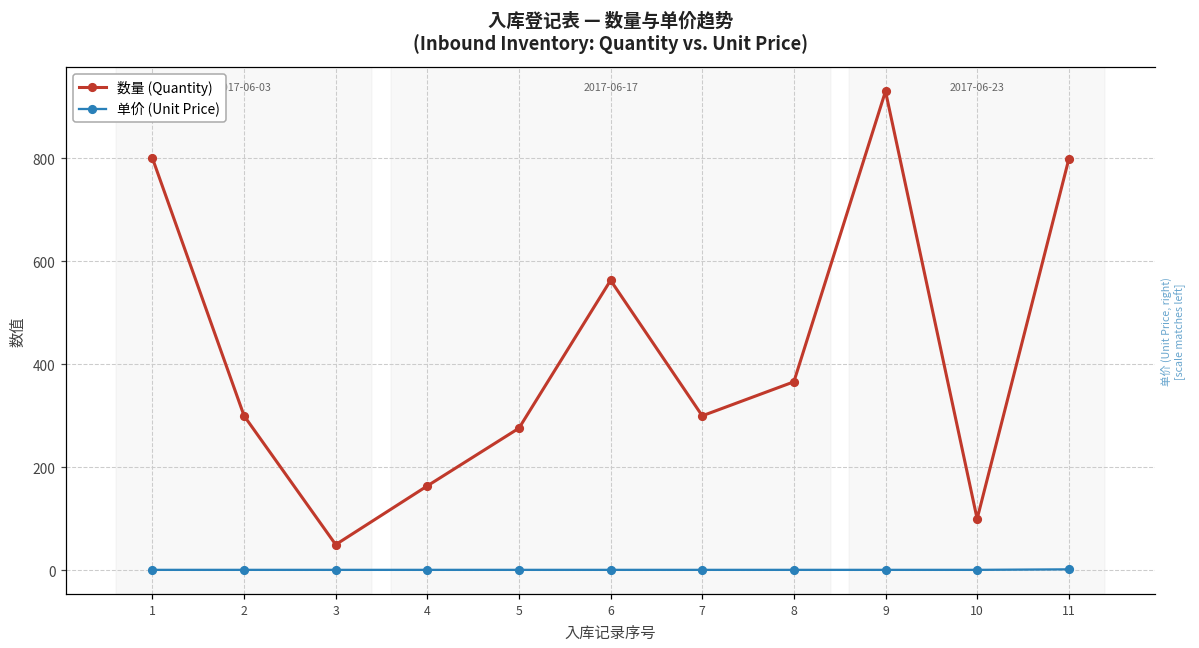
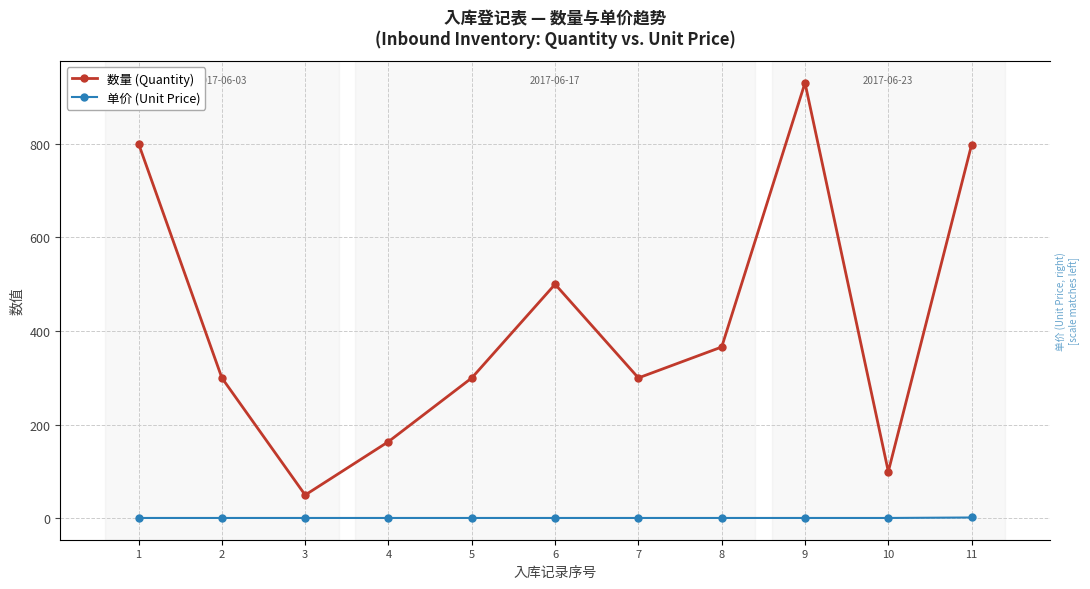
  {
    "数量 (Quantity)": {
      "1": 800,
      "2": 300,
      "3": 50,
      "4": 160,
-     "5": 280,
-     "6": 560,
+     "5": 300,
+     "6": 500,
      "7": 300,
      "8": 370,
      "9": 930,
      "10": 100,
      "11": 800
    },
    "单价 (Unit Price)": {
      "1": 0,
      "2": 0,
      "3": 0,
      "4": 0,
      "5": 0,
      "6": 0,
      "7": 0,
      "8": 0,
      "9": 0,
      "10": 0,
      "11": 0
    }
  }
